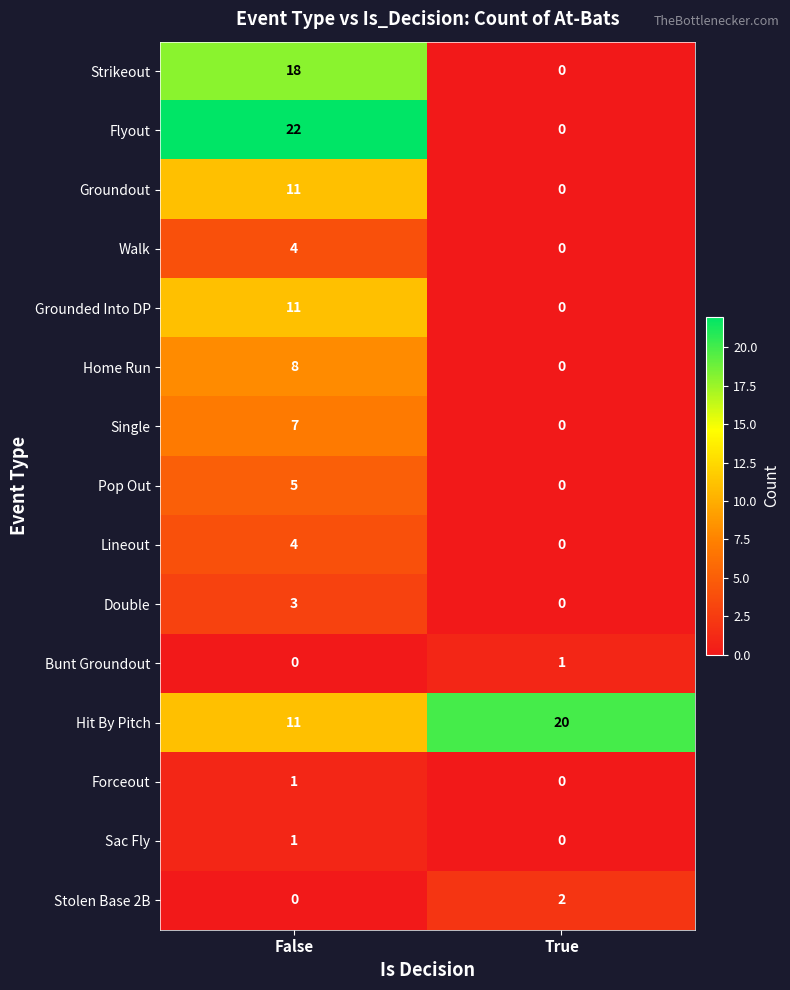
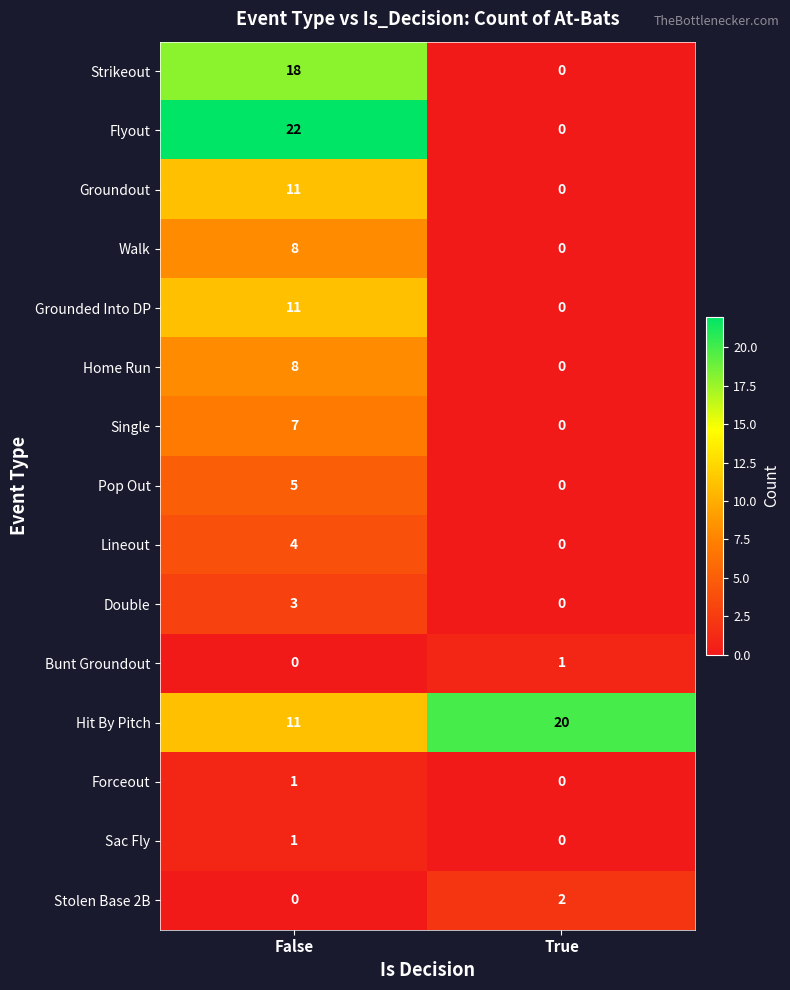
  {
    "Strikeout": {
      "False": 18,
      "True": 0
    },
    "Flyout": {
      "False": 22,
      "True": 0
    },
    "Groundout": {
      "False": 11,
      "True": 0
    },
    "Walk": {
-     "False": 4,
+     "False": 8,
      "True": 0
    },
    "Grounded Into DP": {
      "False": 11,
      "True": 0
    },
    "Home Run": {
      "False": 8,
      "True": 0
    },
    "Single": {
      "False": 7,
      "True": 0
    },
    "Pop Out": {
      "False": 5,
      "True": 0
    },
    "Lineout": {
      "False": 4,
      "True": 0
    },
    "Double": {
      "False": 3,
      "True": 0
    },
    "Bunt Groundout": {
      "False": 0,
      "True": 1
    },
    "Hit By Pitch": {
      "False": 11,
      "True": 20
    },
    "Forceout": {
      "False": 1,
      "True": 0
    },
    "Sac Fly": {
      "False": 1,
      "True": 0
    },
    "Stolen Base 2B": {
      "False": 0,
      "True": 2
    }
  }
